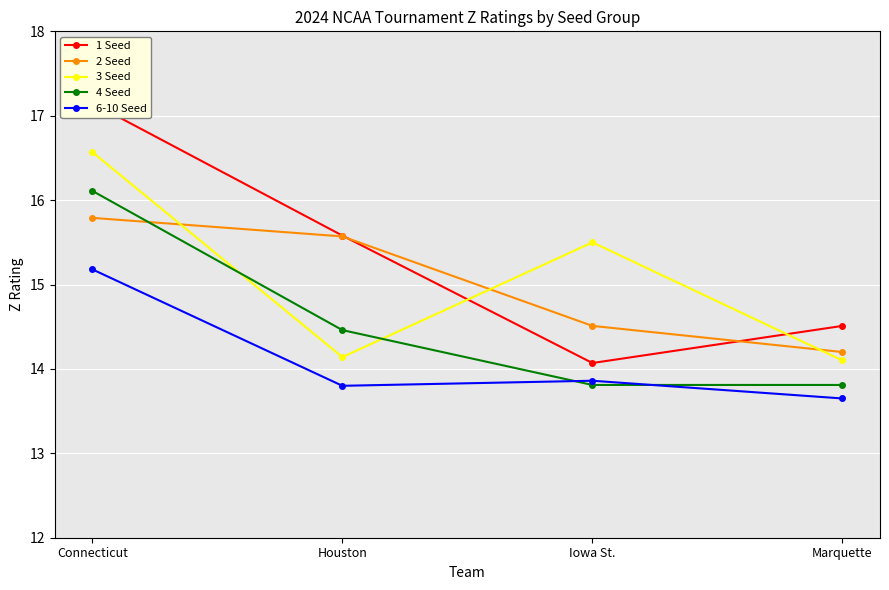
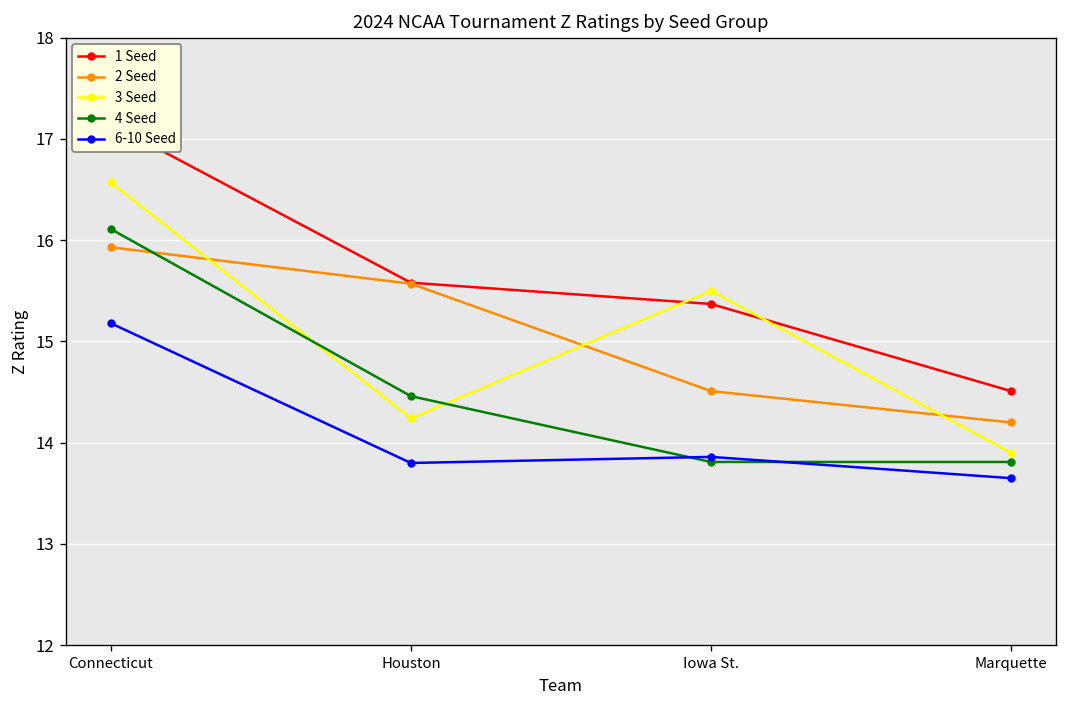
  {
    "1 Seed": {
-     "Iowa St.": 14.1,
+     "Iowa St.": 15.4,
      "Marquette": 14.5
    },
    "2 Seed": {
-     "Connecticut": 15.8,
+     "Connecticut": 15.9,
      "Iowa St.": 14.5,
      "Marquette": 14.2
    },
    "3 Seed": {
      "Connecticut": 16.6,
-     "Houston": 14.1,
+     "Houston": 14.2,
      "Iowa St.": 15.5,
-     "Marquette": 14.1
+     "Marquette": 13.9
    },
    "4 Seed": {
      "Connecticut": 16.1,
      "Houston": 14.5,
      "Iowa St.": 13.8,
      "Marquette": 13.8
    },
    "6-10 Seed": {
      "Connecticut": 15.2,
      "Houston": 13.8,
      "Iowa St.": 13.9,
      "Marquette": 13.7
    }
  }
